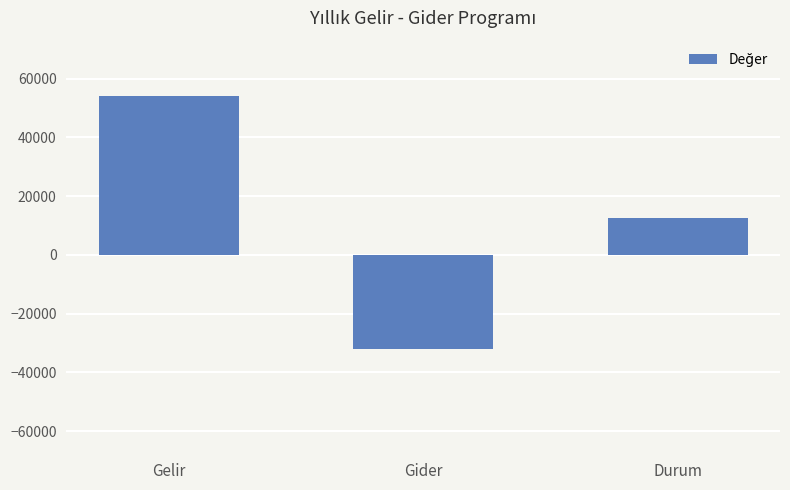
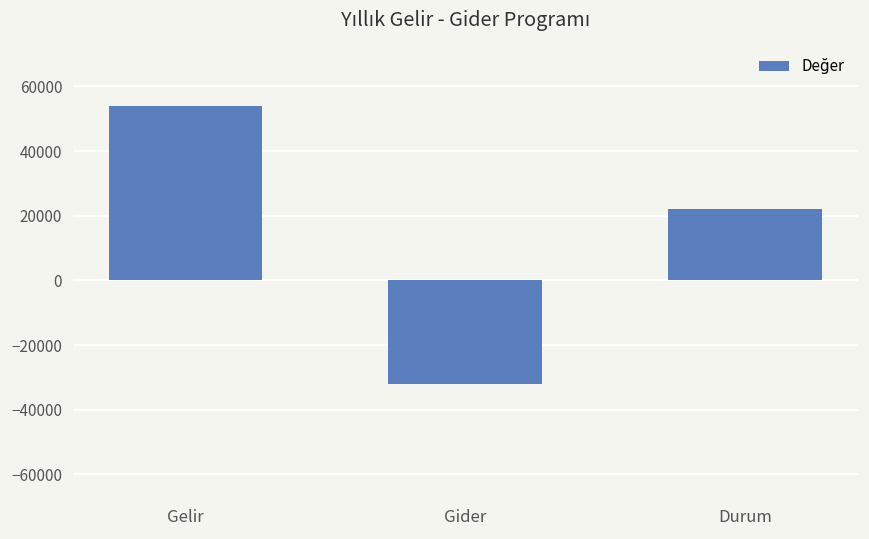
  {
    "Gelir": 54000,
    "Gider": -32000,
-   "Durum": 13000
+   "Durum": 22000
  }
